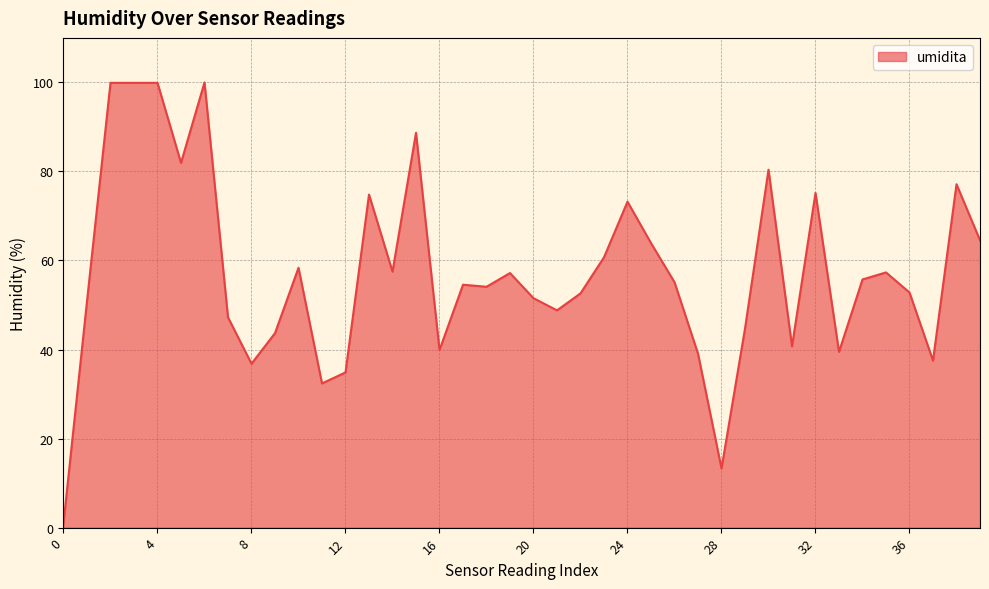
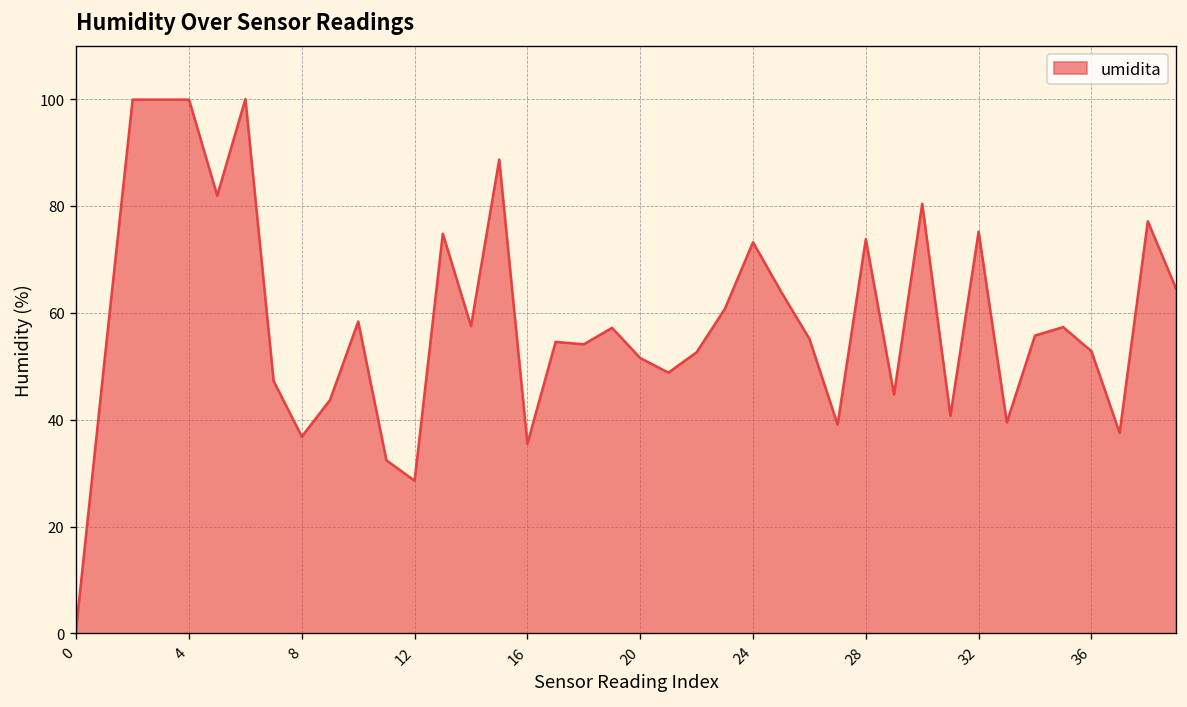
  {
    "0": 1,
    "4": 100,
    "8": 37,
-   "12": 35,
-   "16": 40,
+   "12": 29,
+   "16": 36,
    "20": 52,
    "24": 73,
-   "28": 13,
+   "28": 74,
    "32": 75,
    "36": 53
  }
